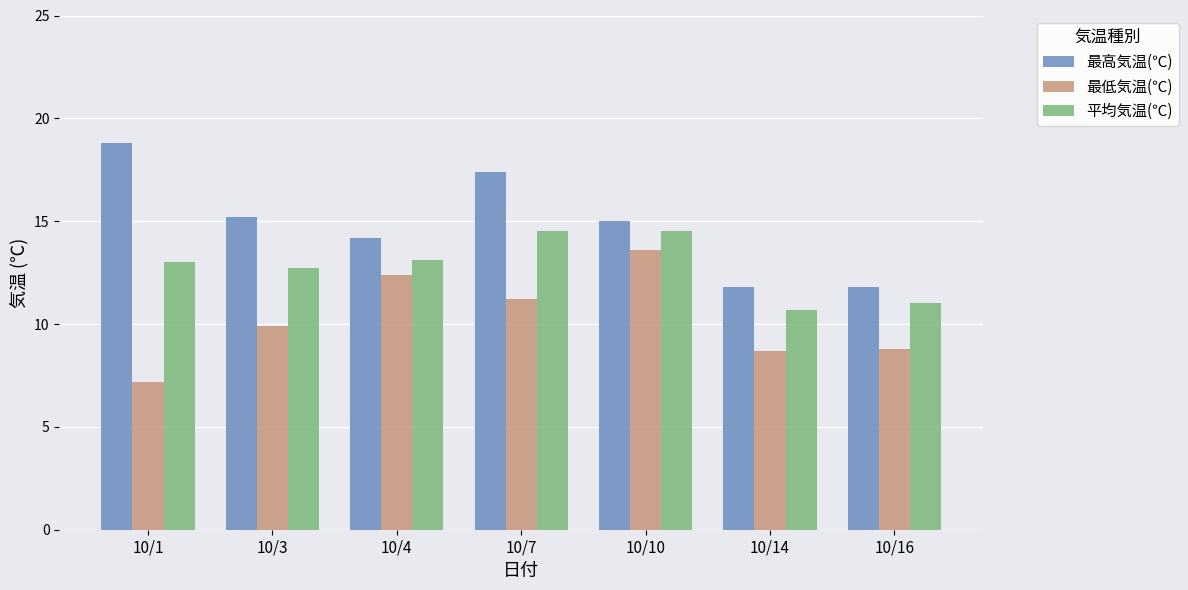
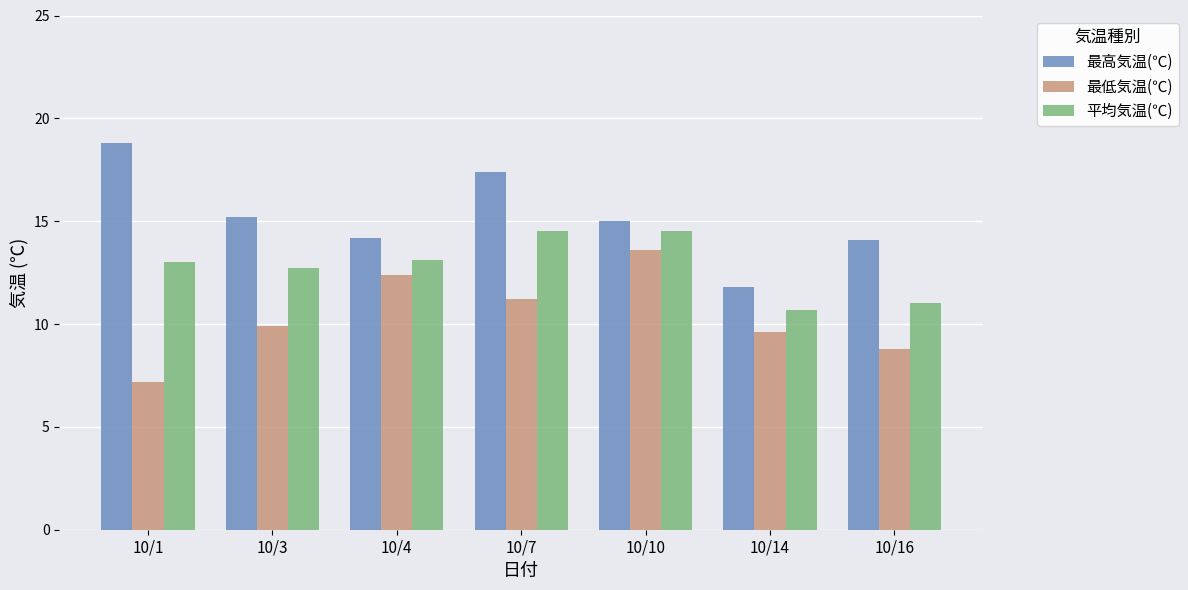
  {
    "最高気温(℃)": {
      "10/1": 18.8,
      "10/3": 15.2,
      "10/4": 14.2,
      "10/7": 17.4,
      "10/10": 15.0,
      "10/14": 11.8,
-     "10/16": 11.8
+     "10/16": 14.1
    },
    "最低気温(℃)": {
      "10/1": 7.2,
      "10/3": 9.9,
      "10/4": 12.4,
      "10/7": 11.2,
      "10/10": 13.6,
-     "10/14": 8.7,
+     "10/14": 9.6,
      "10/16": 8.8
    },
    "平均気温(℃)": {
      "10/1": 13.0,
      "10/3": 12.7,
      "10/4": 13.1,
      "10/7": 14.5,
      "10/10": 14.5,
      "10/14": 10.7,
      "10/16": 11.0
    }
  }
